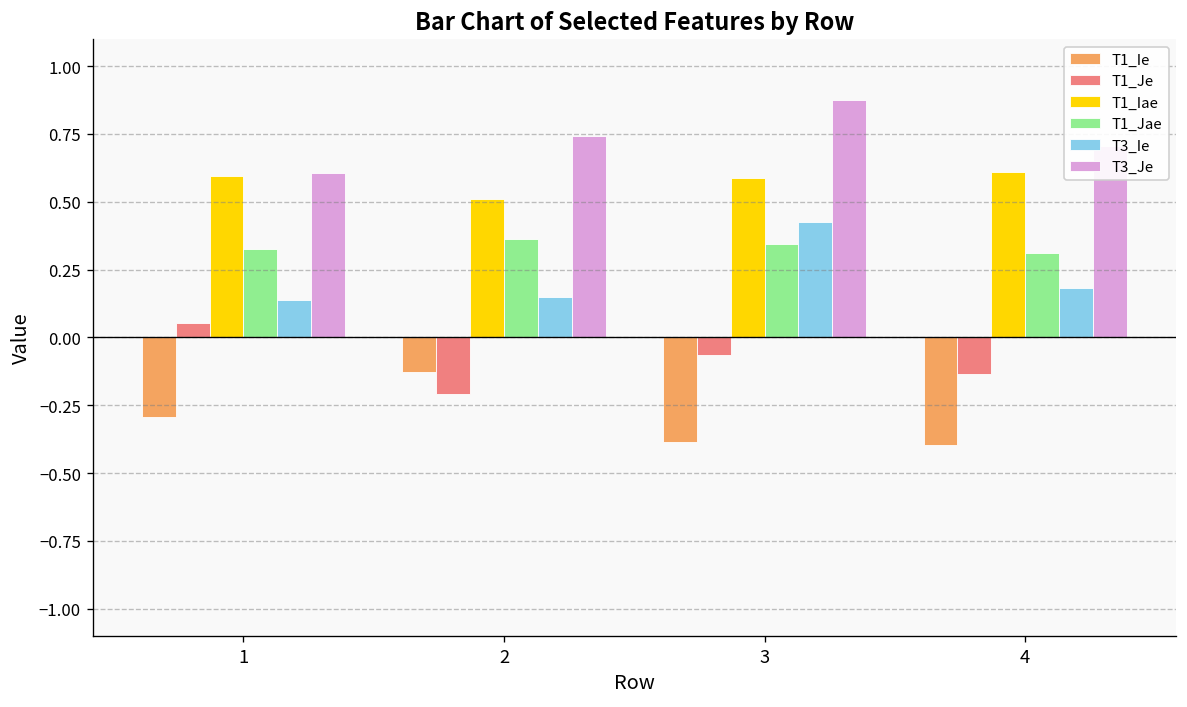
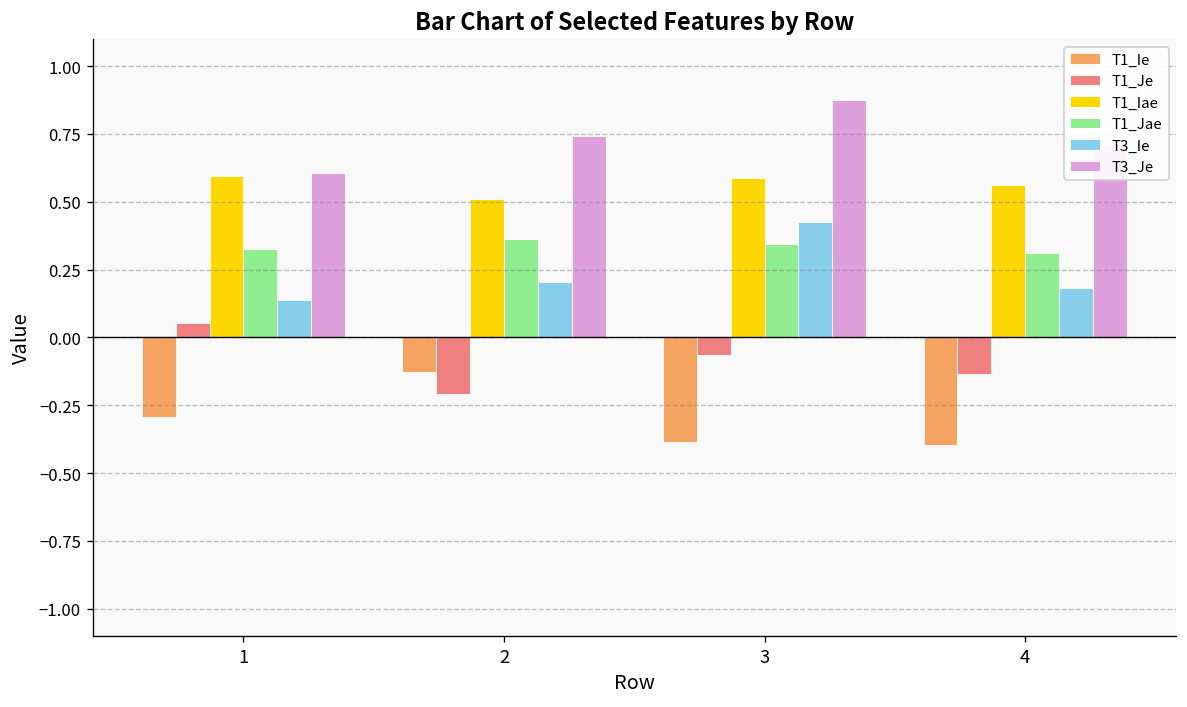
  {
    "T1_Iae": {
      "1": 0.59,
      "2": 0.51,
      "3": 0.59,
-     "4": 0.61
+     "4": 0.56
    },
    "T1_Jae": {
      "1": 0.32,
      "2": 0.36,
      "3": 0.34,
      "4": 0.31
    },
    "T3_Ie": {
      "1": 0.14,
-     "2": 0.15,
+     "2": 0.20,
      "3": 0.43,
      "4": 0.18
    },
    "T3_Je": {
      "1": 0.60,
      "2": 0.74,
      "3": 0.88
    }
  }
